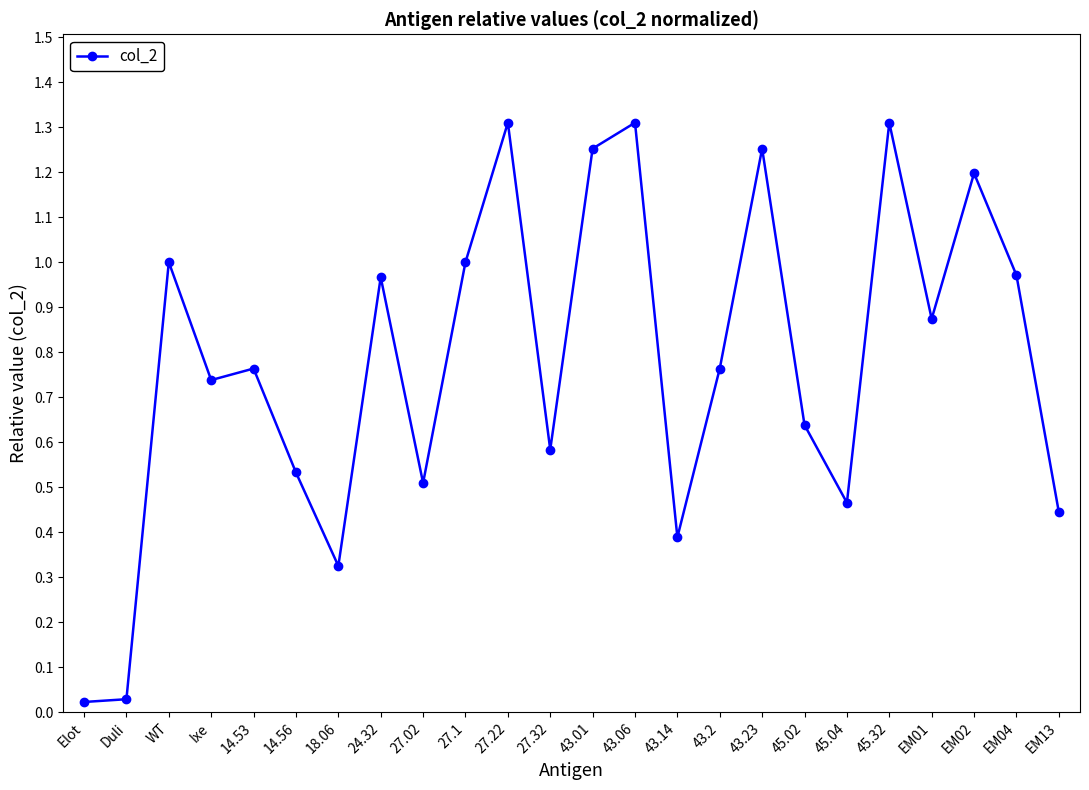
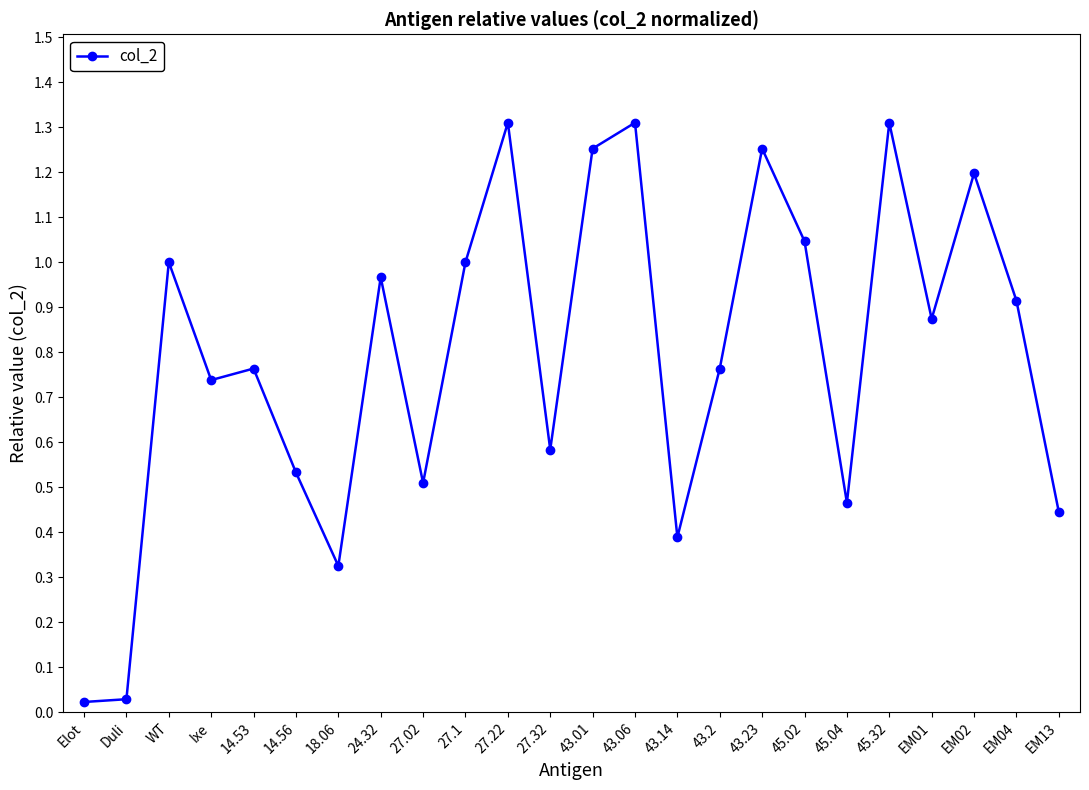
  {
    "Elot": 0.02,
    "Duli": 0.03,
    "WT": 1.00,
    "Ixe": 0.74,
    "14.53": 0.76,
    "14.56": 0.53,
    "18.06": 0.32,
    "24.32": 0.97,
    "27.02": 0.51,
    "27.1": 1.00,
    "27.22": 1.31,
    "27.32": 0.58,
    "43.01": 1.25,
    "43.06": 1.31,
    "43.14": 0.39,
    "43.2": 0.76,
    "43.23": 1.25,
-   "45.02": 0.64,
+   "45.02": 1.05,
    "45.04": 0.47,
    "45.32": 1.31,
    "EM01": 0.87,
    "EM02": 1.20,
-   "EM04": 0.97,
+   "EM04": 0.91,
    "EM13": 0.44
  }
